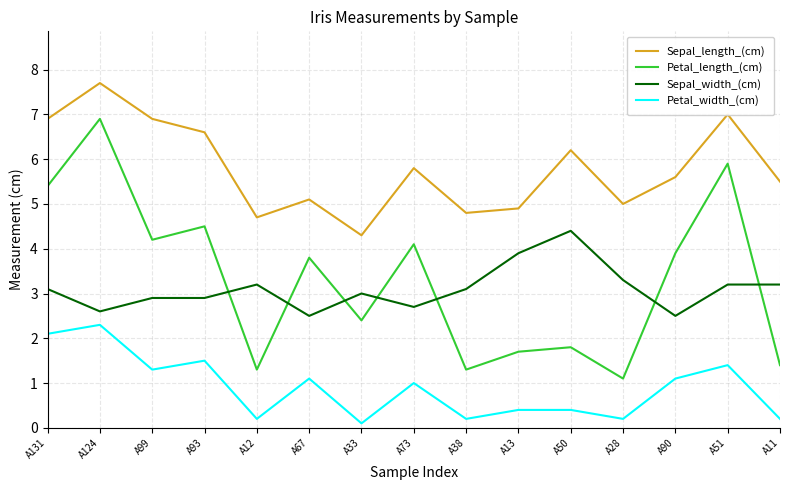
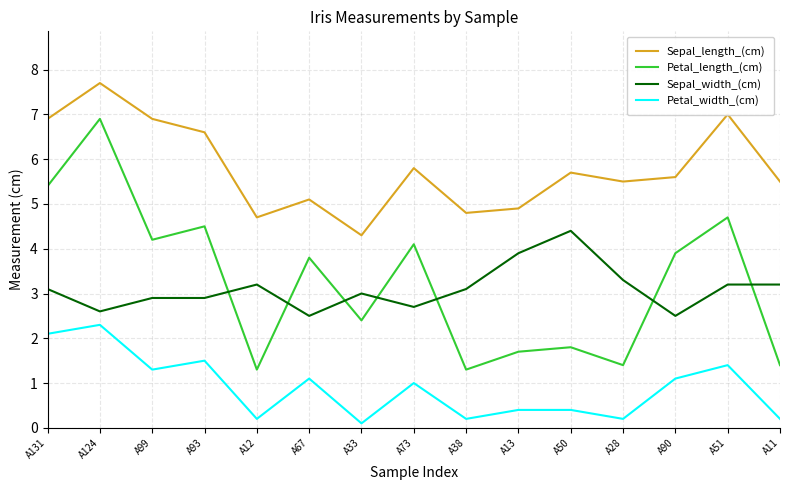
  {
    "Sepal_length_(cm)": {
      "A131": 6.9,
      "A124": 7.7,
      "A99": 6.9,
      "A93": 6.6,
      "A12": 4.7,
      "A67": 5.1,
      "A33": 4.3,
      "A73": 5.8,
      "A38": 4.8,
      "A13": 4.9,
-     "A50": 6.2,
-     "A28": 5.0,
+     "A50": 5.7,
+     "A28": 5.5,
      "A90": 5.6,
      "A11": 5.5
    },
    "Petal_length_(cm)": {
      "A131": 5.4,
      "A124": 6.9,
      "A99": 4.2,
      "A93": 4.5,
      "A12": 1.3,
      "A67": 3.8,
      "A33": 2.4,
      "A73": 4.1,
      "A38": 1.3,
      "A13": 1.7,
      "A50": 1.8,
-     "A28": 1.1,
+     "A28": 1.4,
      "A90": 3.9,
-     "A51": 5.9,
+     "A51": 4.7,
      "A11": 1.4
    },
    "Sepal_width_(cm)": {
      "A131": 3.1,
      "A124": 2.6,
      "A99": 2.9,
      "A93": 2.9,
      "A12": 3.2,
      "A67": 2.5,
      "A33": 3.0,
      "A73": 2.7,
      "A38": 3.1,
      "A13": 3.9,
      "A50": 4.4,
      "A28": 3.3,
      "A90": 2.5,
      "A51": 3.2,
      "A11": 3.2
    },
    "Petal_width_(cm)": {
      "A131": 2.1,
      "A124": 2.3,
      "A99": 1.3,
      "A93": 1.5,
      "A12": 0.2,
      "A67": 1.1,
      "A33": 0.1,
      "A73": 1.0,
      "A38": 0.2,
      "A13": 0.4,
      "A50": 0.4,
      "A28": 0.2,
      "A90": 1.1,
      "A51": 1.4,
      "A11": 0.2
    }
  }
